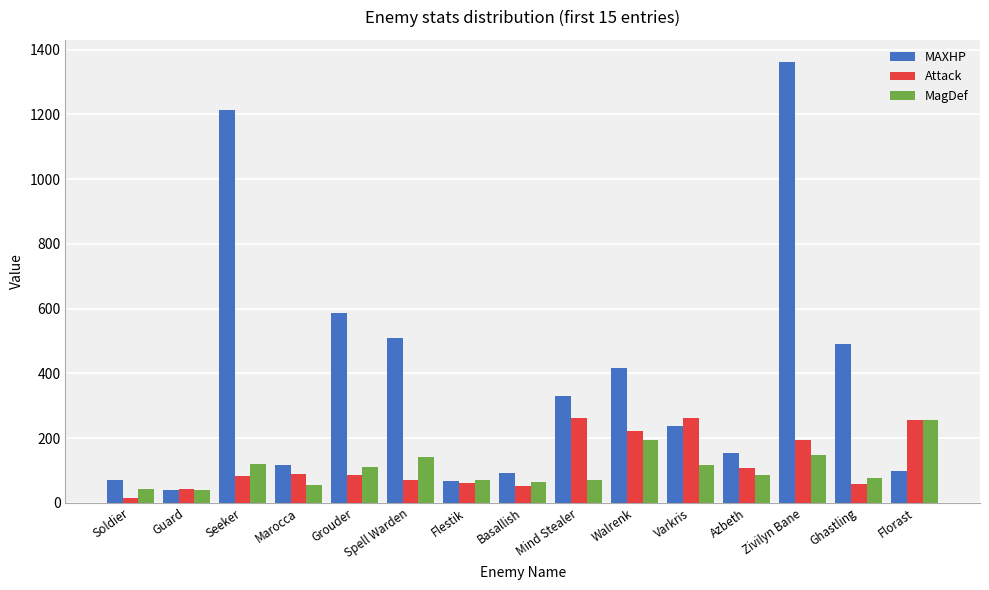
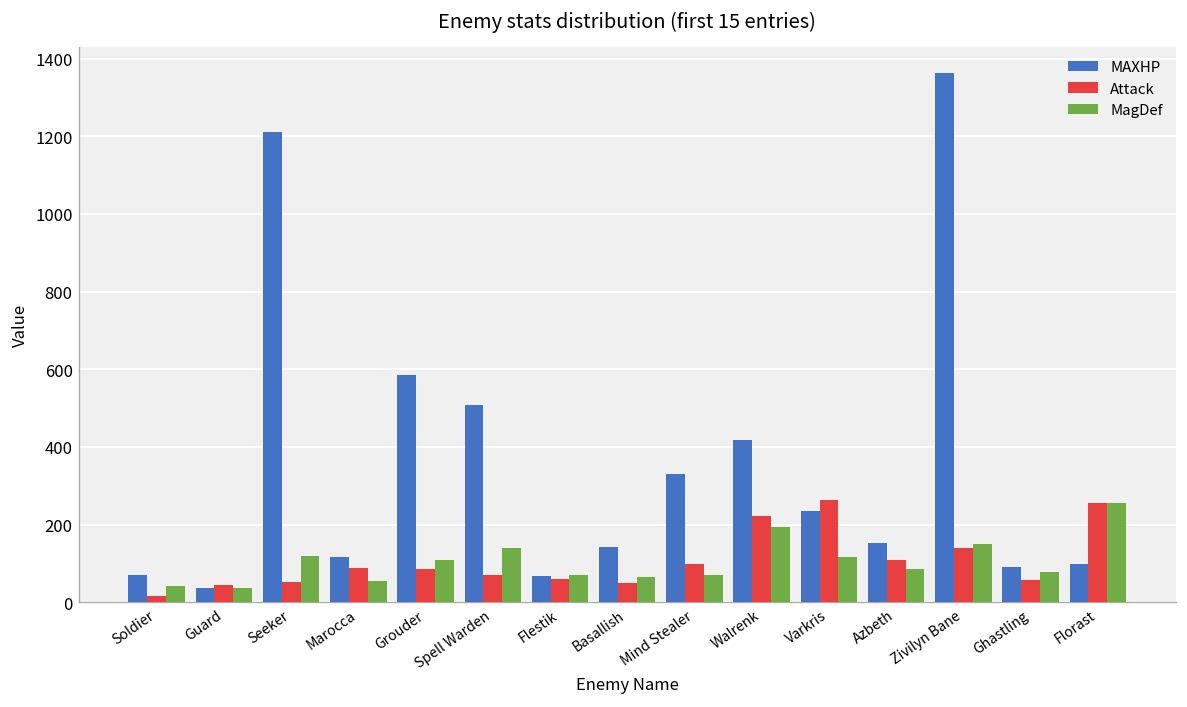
  {
    "MAXHP": {
      "Soldier": 70,
      "Guard": 40,
      "Seeker": 1210,
      "Marocca": 120,
      "Grouder": 590,
      "Spell Warden": 510,
      "Flestik": 70,
-     "Basallish": 90,
+     "Basallish": 140,
      "Mind Stealer": 330,
      "Walrenk": 420,
      "Varkris": 240,
      "Azbeth": 150,
      "Zivilyn Bane": 1360,
-     "Ghastling": 490,
+     "Ghastling": 90,
      "Florast": 100
    },
    "Attack": {
      "Soldier": 20,
      "Guard": 40,
-     "Seeker": 80,
+     "Seeker": 50,
      "Marocca": 90,
      "Grouder": 90,
      "Spell Warden": 70,
      "Flestik": 60,
      "Basallish": 50,
-     "Mind Stealer": 260,
+     "Mind Stealer": 100,
      "Walrenk": 220,
      "Varkris": 260,
      "Azbeth": 110,
-     "Zivilyn Bane": 190,
+     "Zivilyn Bane": 140,
      "Ghastling": 60,
      "Florast": 260
    },
    "MagDef": {
      "Soldier": 40,
      "Guard": 40,
      "Seeker": 120,
      "Marocca": 60,
      "Grouder": 110,
      "Spell Warden": 140,
      "Flestik": 70,
      "Basallish": 70,
      "Mind Stealer": 70,
      "Walrenk": 190,
      "Varkris": 120,
      "Azbeth": 90,
      "Zivilyn Bane": 150,
      "Ghastling": 80,
      "Florast": 260
    }
  }
